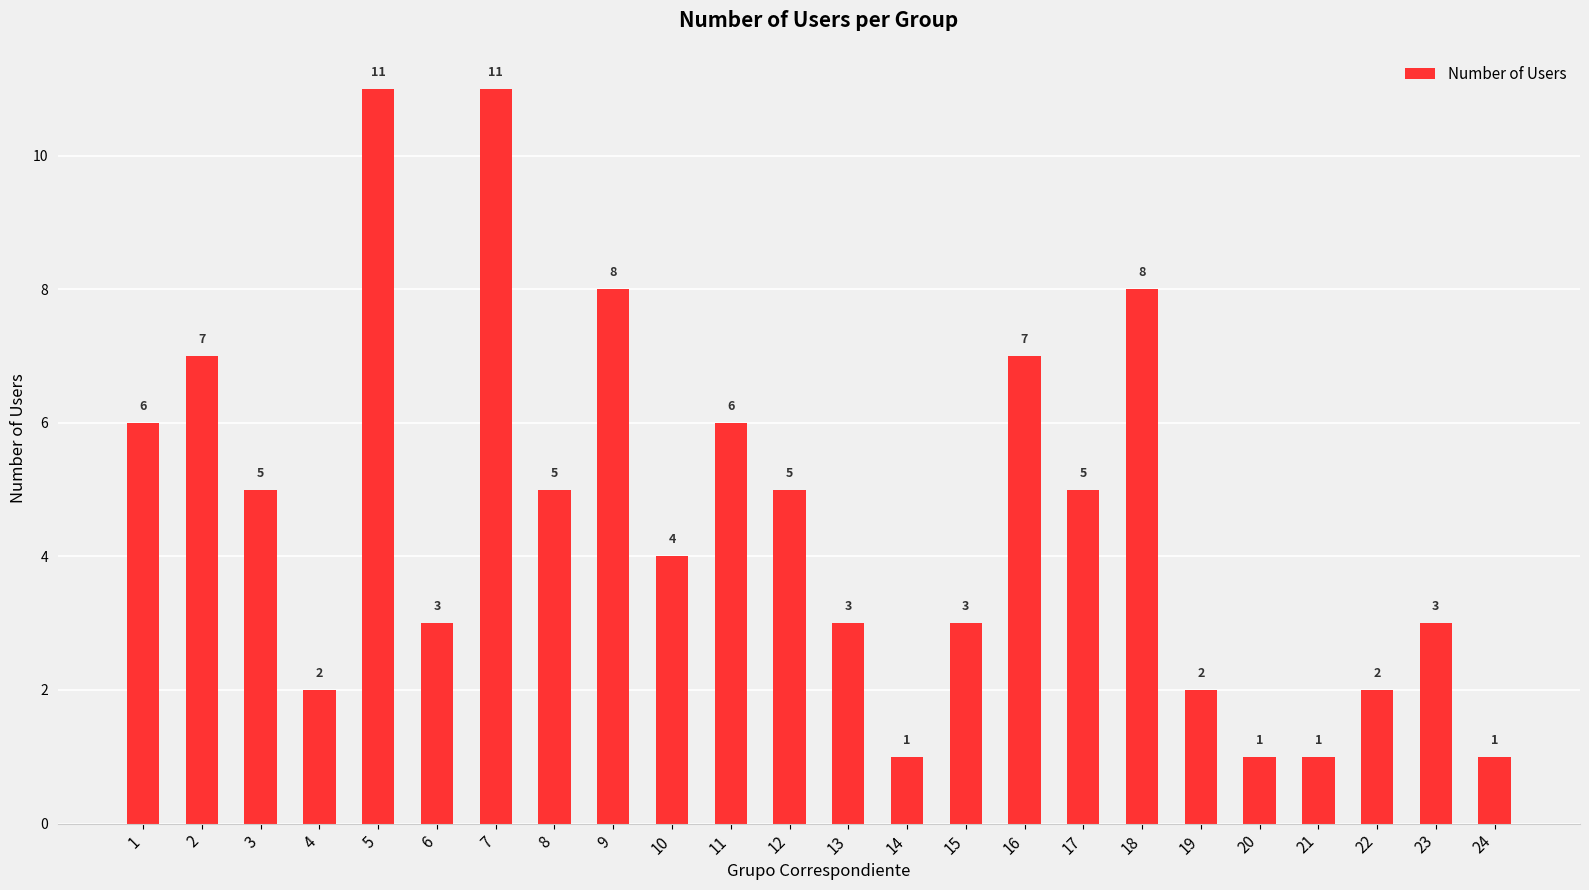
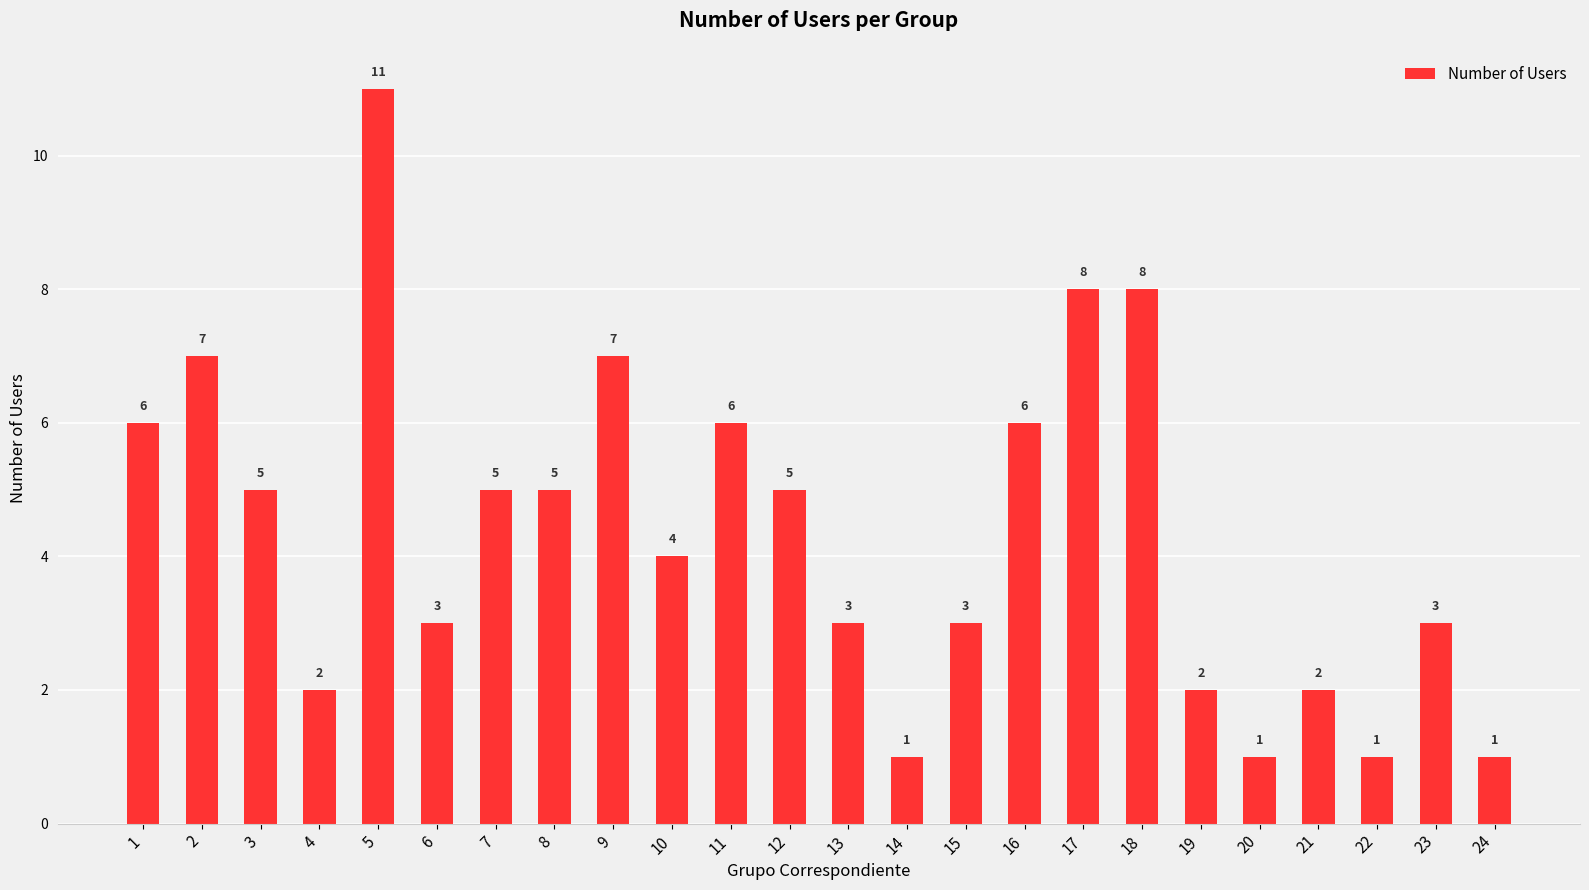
  {
    "1": 6,
    "2": 7,
    "3": 5,
    "4": 2,
    "5": 11,
    "6": 3,
-   "7": 11,
+   "7": 5,
    "8": 5,
-   "9": 8,
+   "9": 7,
    "10": 4,
    "11": 6,
    "12": 5,
    "13": 3,
    "14": 1,
    "15": 3,
-   "16": 7,
-   "17": 5,
+   "16": 6,
+   "17": 8,
    "18": 8,
    "19": 2,
    "20": 1,
-   "21": 1,
-   "22": 2,
+   "21": 2,
+   "22": 1,
    "23": 3,
    "24": 1
  }
